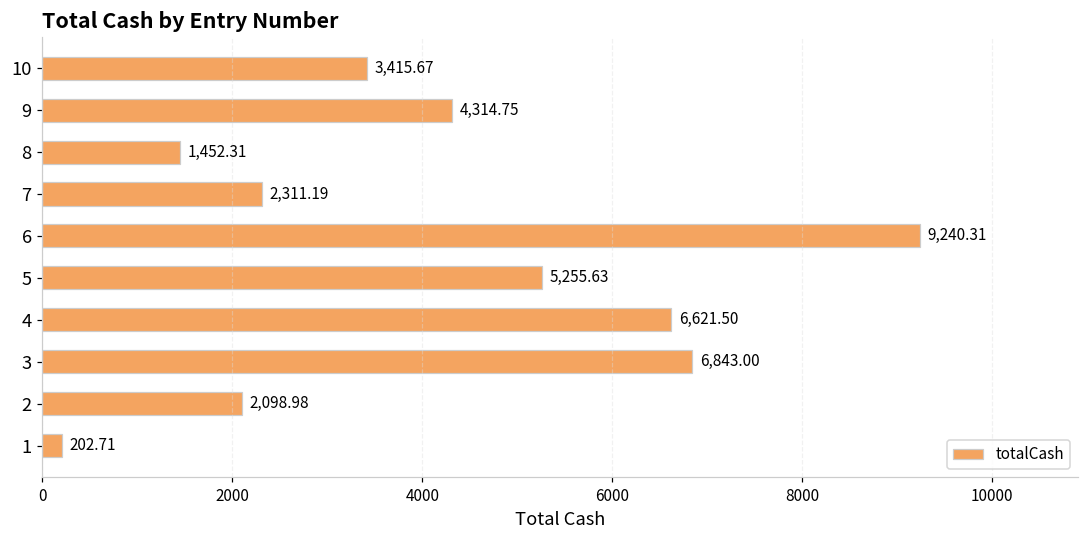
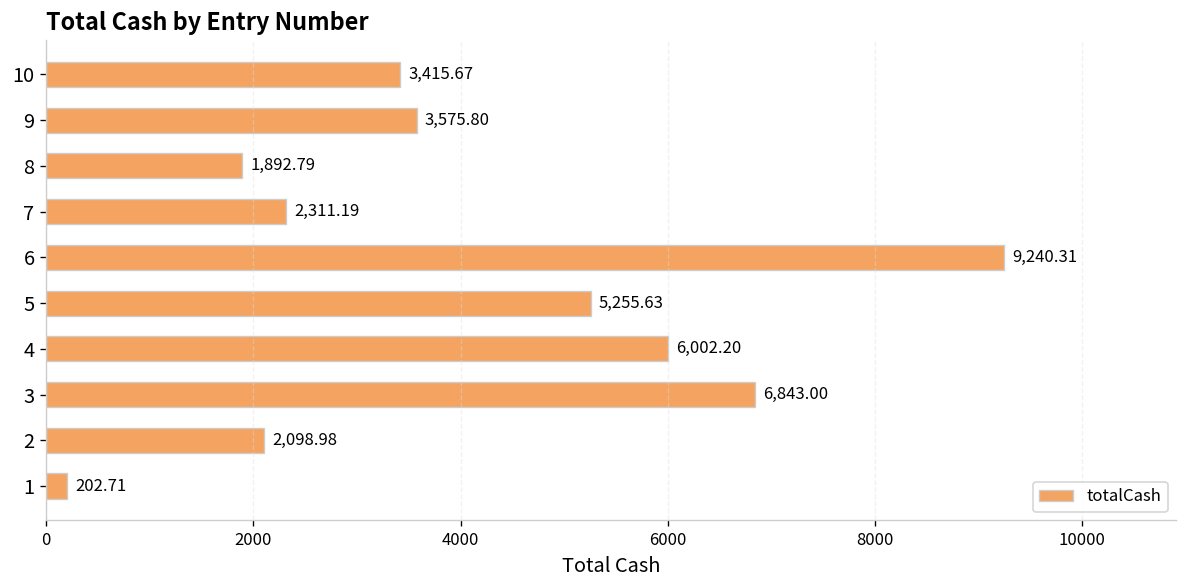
  {
    "10": "3,415.67",
-   "9": "4,314.75",
-   "8": "1,452.31",
+   "9": "3,575.80",
+   "8": "1,892.79",
    "7": "2,311.19",
    "6": "9,240.31",
    "5": "5,255.63",
-   "4": "6,621.50",
+   "4": "6,002.20",
    "3": "6,843.00",
    "2": "2,098.98",
    "1": "202.71"
  }
